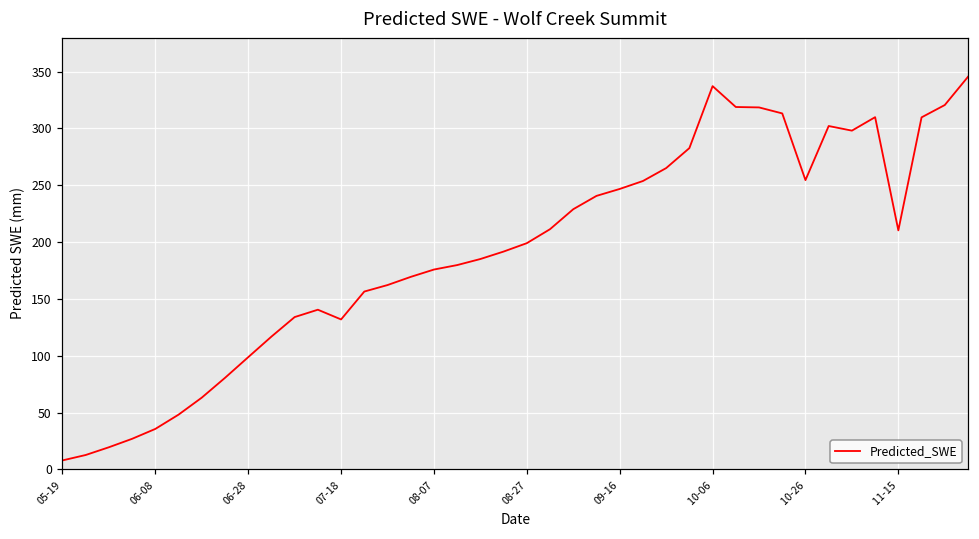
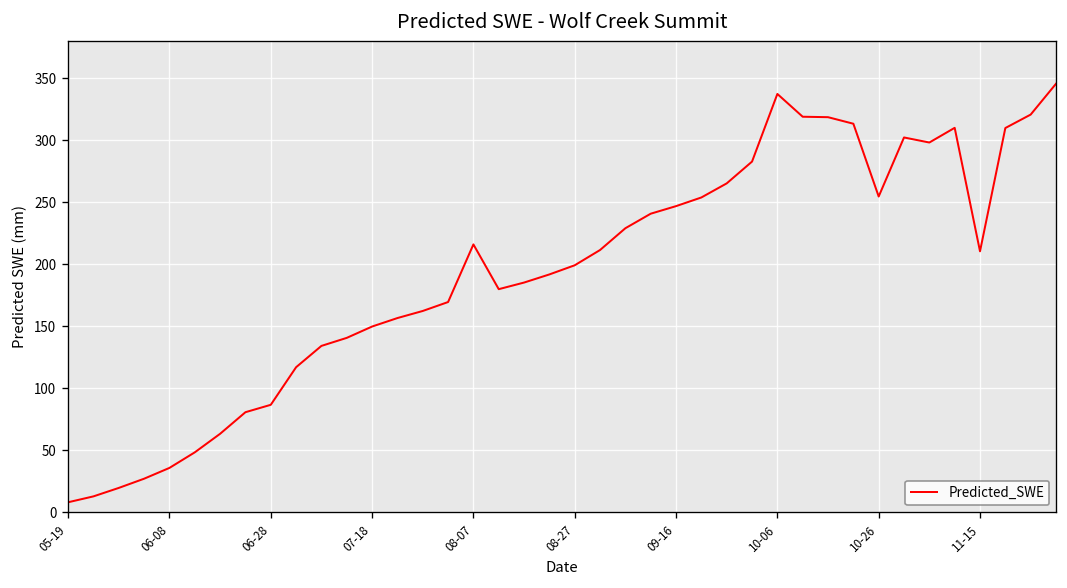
  {
    "05-19": 8,
    "06-08": 36,
-   "06-28": 99,
-   "07-18": 132,
-   "08-07": 176,
+   "06-28": 86,
+   "07-18": 150,
+   "08-07": 216,
    "08-27": 199,
    "09-16": 247,
    "10-06": 337,
    "10-26": 254,
    "11-15": 210
  }
